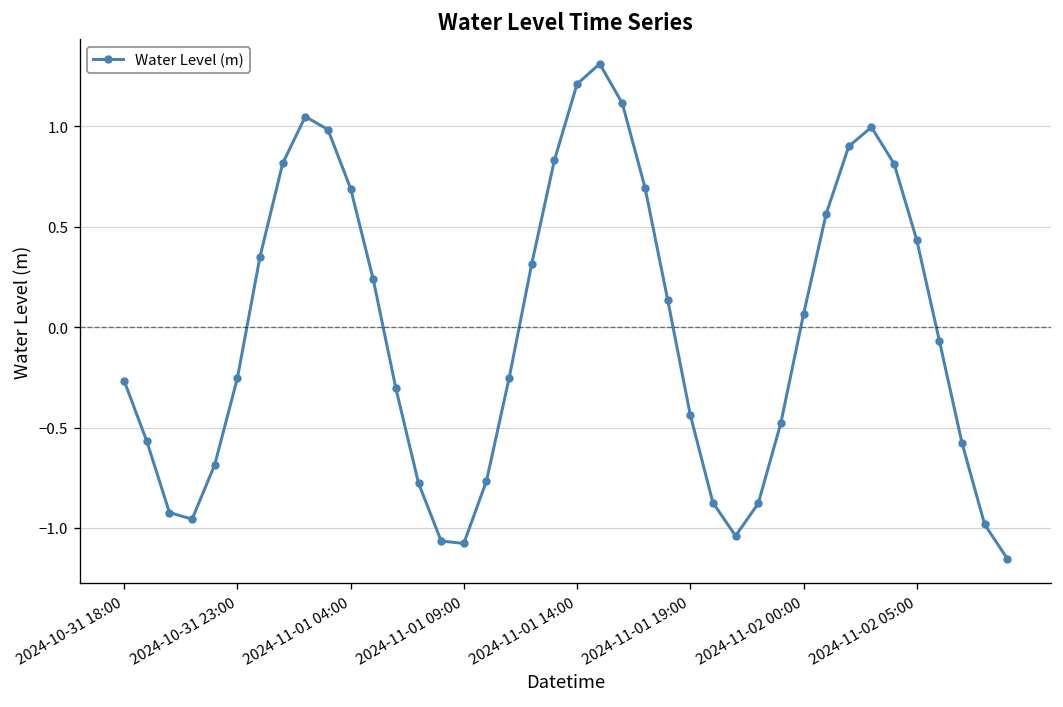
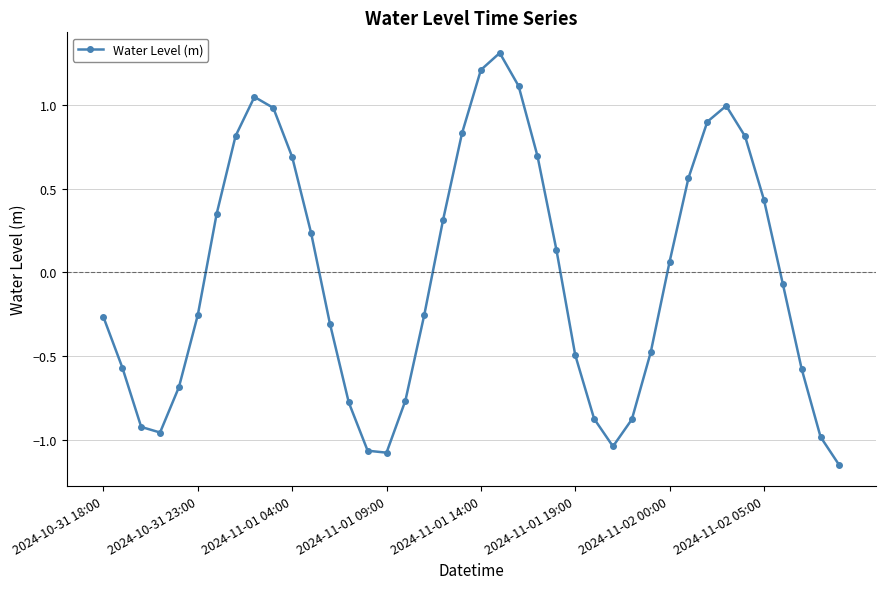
  {
    "2024-10-31 18:00": -0.27,
    "2024-10-31 23:00": -0.25,
    "2024-11-01 04:00": 0.69,
    "2024-11-01 09:00": -1.08,
    "2024-11-01 14:00": 1.21,
-   "2024-11-01 19:00": -0.44,
+   "2024-11-01 19:00": -0.49,
    "2024-11-02 00:00": 0.06,
    "2024-11-02 05:00": 0.43
  }
